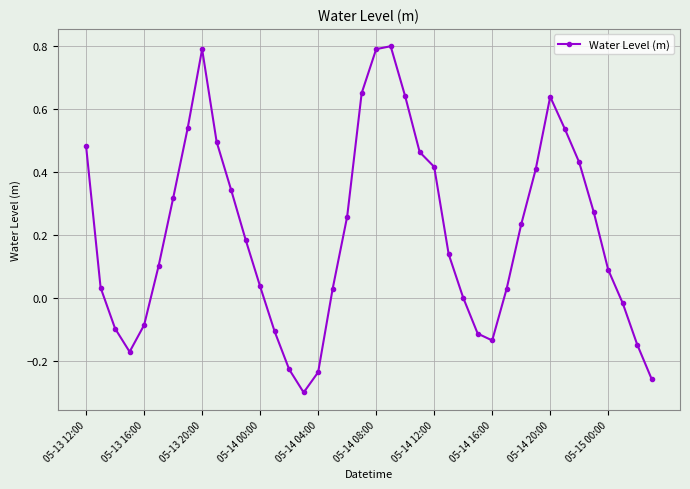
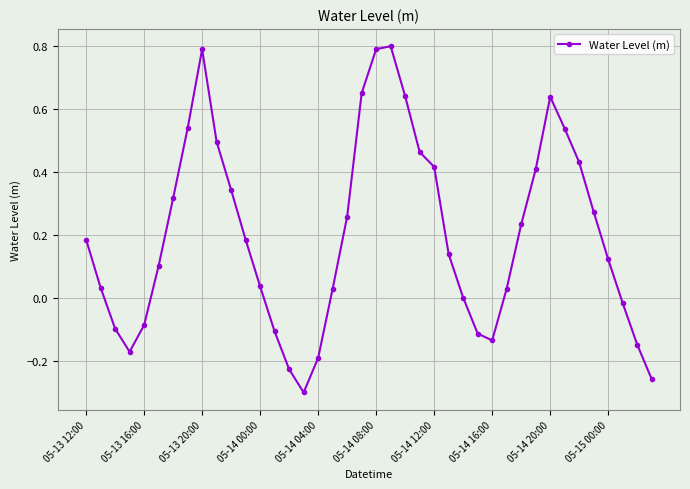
  {
-   "05-13 12:00": 0.48,
+   "05-13 12:00": 0.19,
    "05-13 16:00": -0.09,
    "05-13 20:00": 0.79,
    "05-14 00:00": 0.04,
-   "05-14 04:00": -0.24,
+   "05-14 04:00": -0.19,
    "05-14 08:00": 0.79,
    "05-14 12:00": 0.42,
    "05-14 16:00": -0.13,
    "05-14 20:00": 0.64,
-   "05-15 00:00": 0.09
+   "05-15 00:00": 0.12
  }
